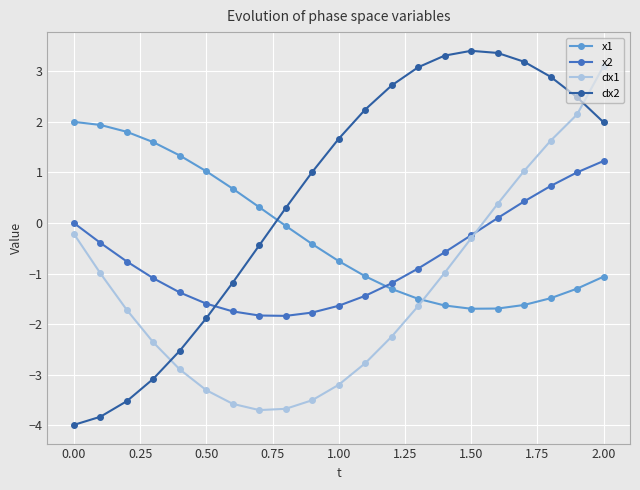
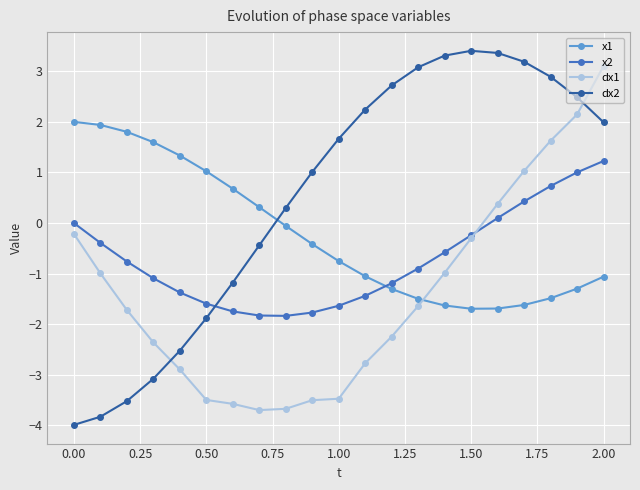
  {
    "dx1": {
      "0.00": -0.2,
-     "0.50": -3.3,
-     "1.00": -3.2,
+     "0.50": -3.5,
+     "1.00": -3.5,
      "1.50": -0.3
    }
  }
